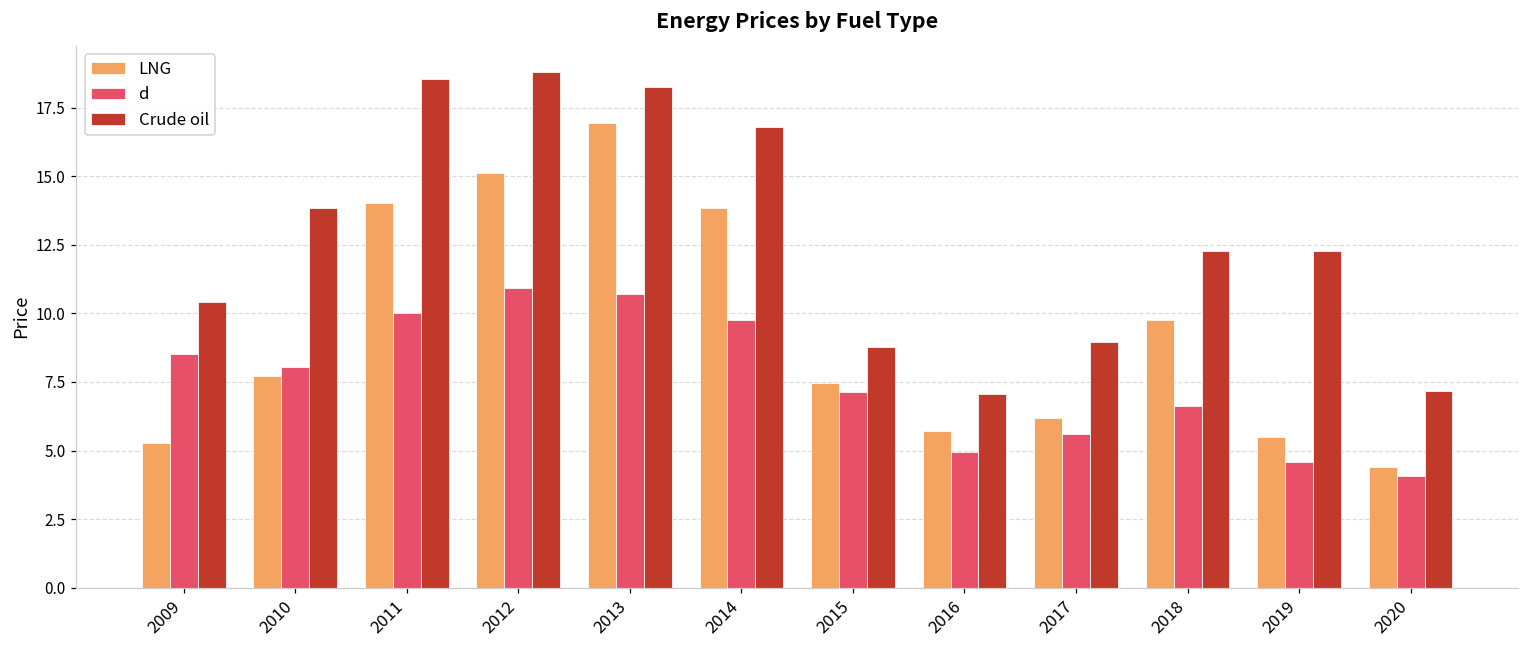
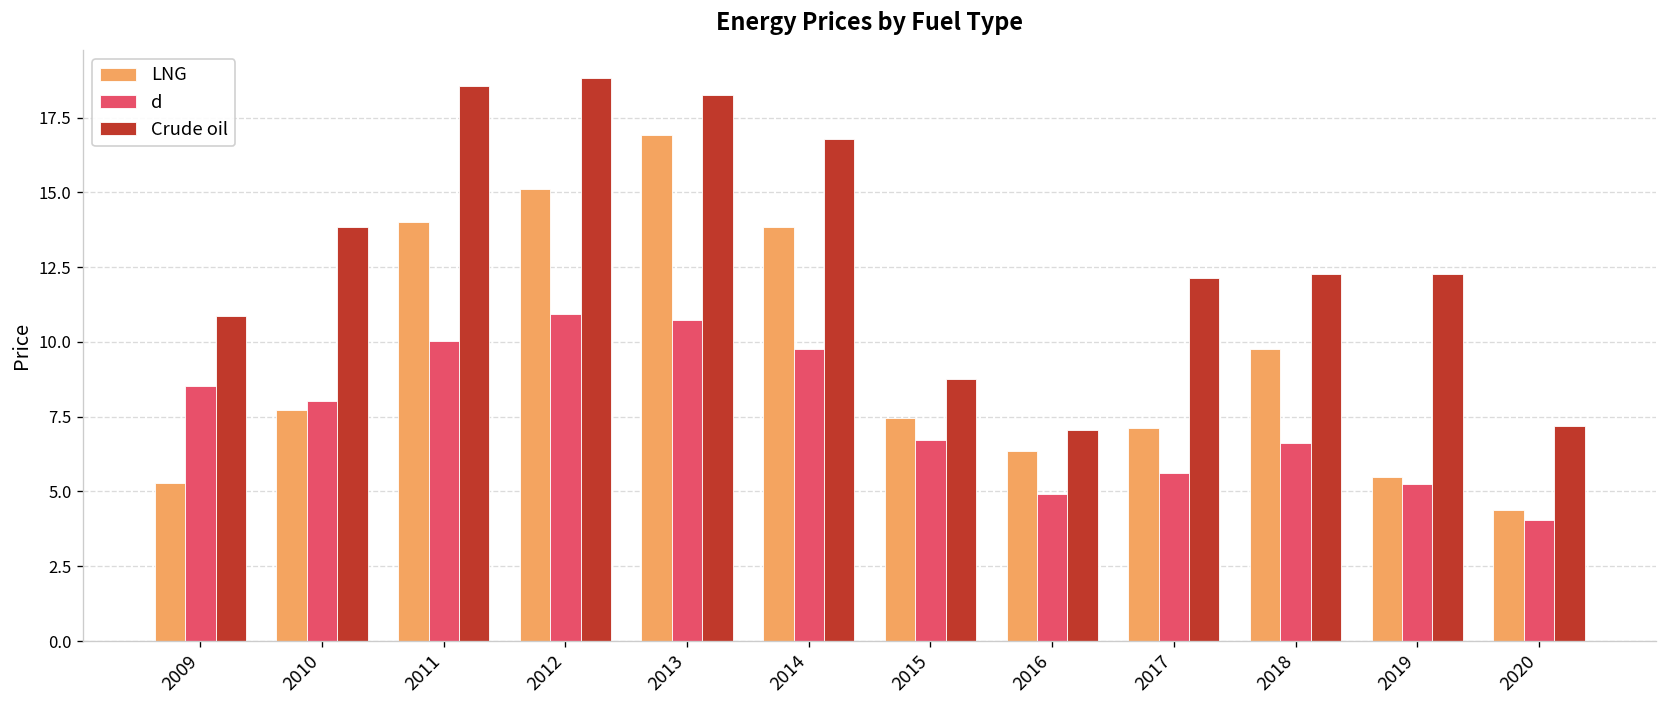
  {
    "LNG": {
      "2009": 5.3,
      "2010": 7.7,
      "2011": 14.0,
      "2012": 15.1,
      "2013": 16.9,
      "2014": 13.9,
      "2015": 7.4,
-     "2016": 5.7,
-     "2017": 6.2,
+     "2016": 6.4,
+     "2017": 7.1,
      "2018": 9.8,
      "2019": 5.5,
      "2020": 4.4
    },
    "d": {
      "2009": 8.5,
      "2010": 8.0,
      "2011": 10.0,
      "2012": 10.9,
      "2013": 10.7,
      "2014": 9.8,
-     "2015": 7.1,
+     "2015": 6.7,
      "2016": 4.9,
      "2017": 5.6,
      "2018": 6.6,
-     "2019": 4.6,
+     "2019": 5.3,
      "2020": 4.1
    },
    "Crude oil": {
-     "2009": 10.4,
+     "2009": 10.9,
      "2010": 13.8,
      "2011": 18.6,
      "2012": 18.8,
      "2013": 18.2,
      "2014": 16.8,
      "2015": 8.8,
      "2016": 7.0,
-     "2017": 9.0,
+     "2017": 12.1,
      "2018": 12.3,
      "2019": 12.3,
      "2020": 7.2
    }
  }
